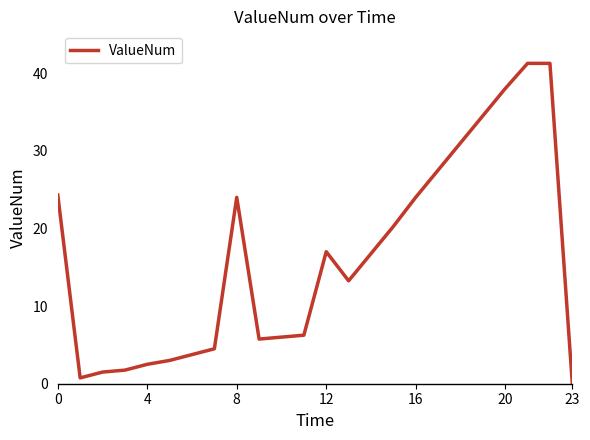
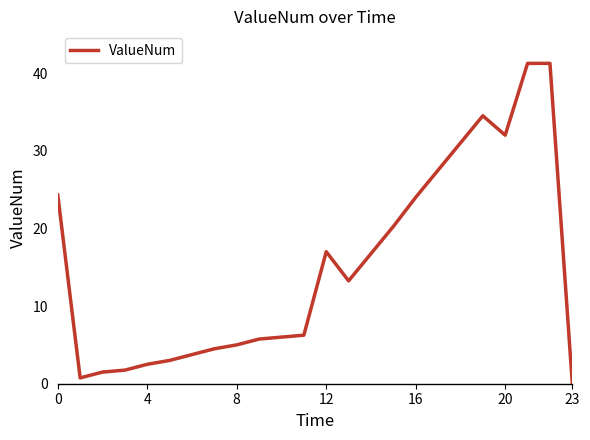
  {
    "0": 24,
    "4": 3,
-   "8": 24,
+   "8": 5,
    "12": 17,
    "16": 24,
-   "20": 38,
+   "20": 32,
    "23": 0
  }
